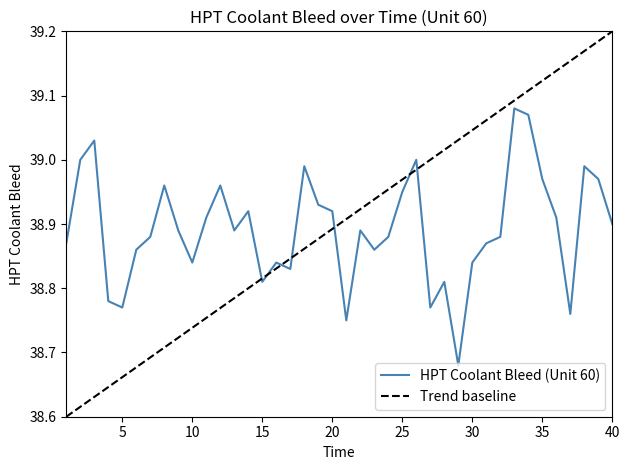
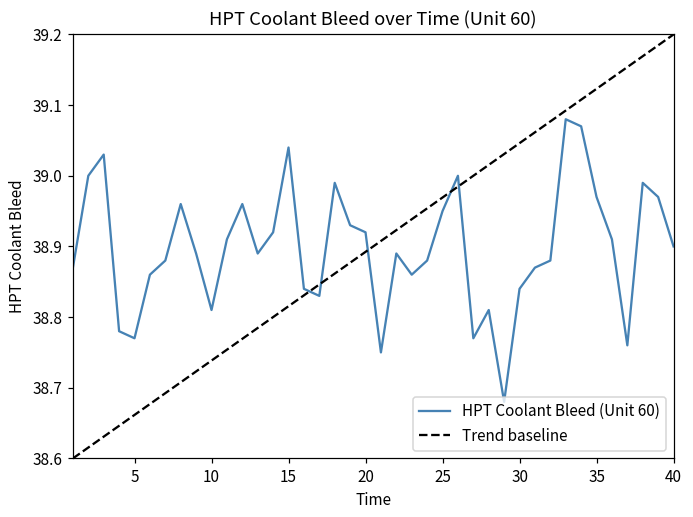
  {
    "HPT Coolant Bleed (Unit 60)": {
      "5": 38.77,
-     "10": 38.84,
-     "15": 38.81,
+     "10": 38.81,
+     "15": 39.04,
      "20": 38.92,
      "25": 38.95,
      "30": 38.84,
      "35": 38.97,
      "40": 38.90
    },
    "Trend baseline": {
      "40": 39.20
    }
  }
